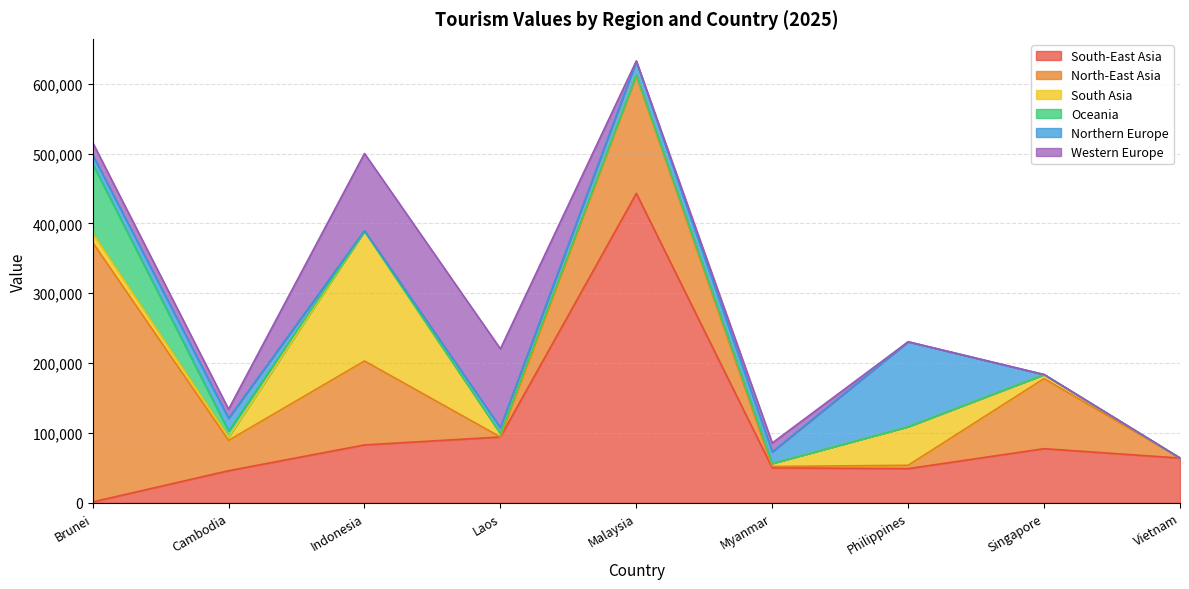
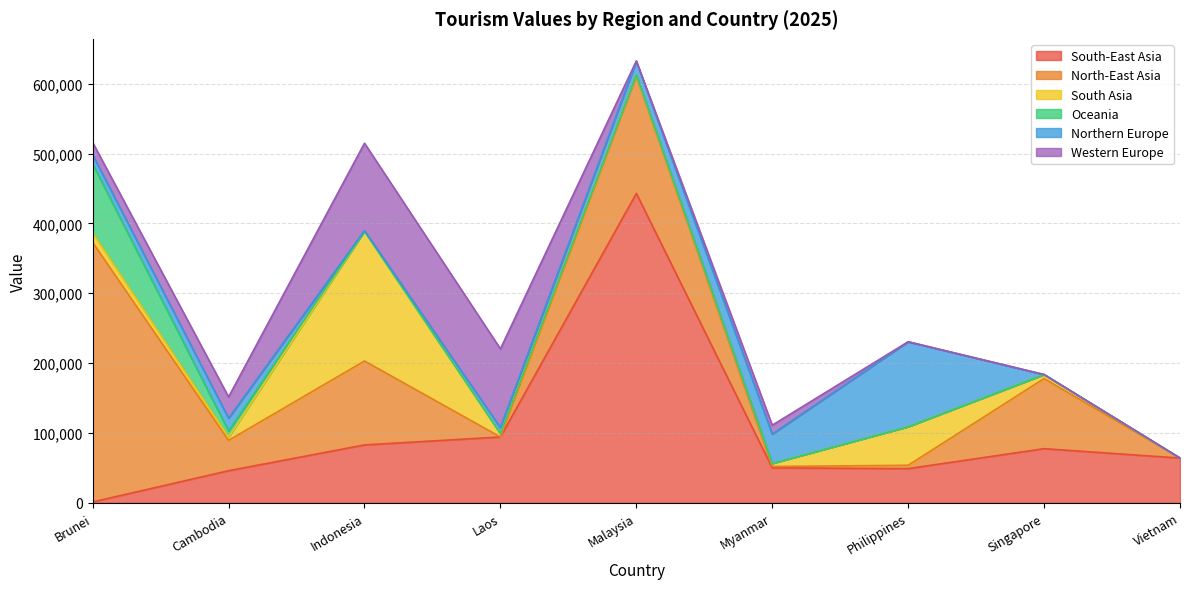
  {
    "South Asia": {
      "Brunei": "10,000",
      "Cambodia": "0"
    },
    "Oceania": {
      "Brunei": "100,000",
      "Cambodia": "10,000"
    },
    "Northern Europe": {
      "Brunei": "10,000",
      "Cambodia": "20,000",
      "Laos": "10,000",
-     "Myanmar": "20,000"
+     "Myanmar": "40,000"
    },
    "Western Europe": {
      "Brunei": "20,000",
-     "Cambodia": "10,000",
-     "Indonesia": "110,000",
+     "Cambodia": "30,000",
+     "Indonesia": "130,000",
      "Laos": "110,000",
      "Myanmar": "10,000"
    }
  }
